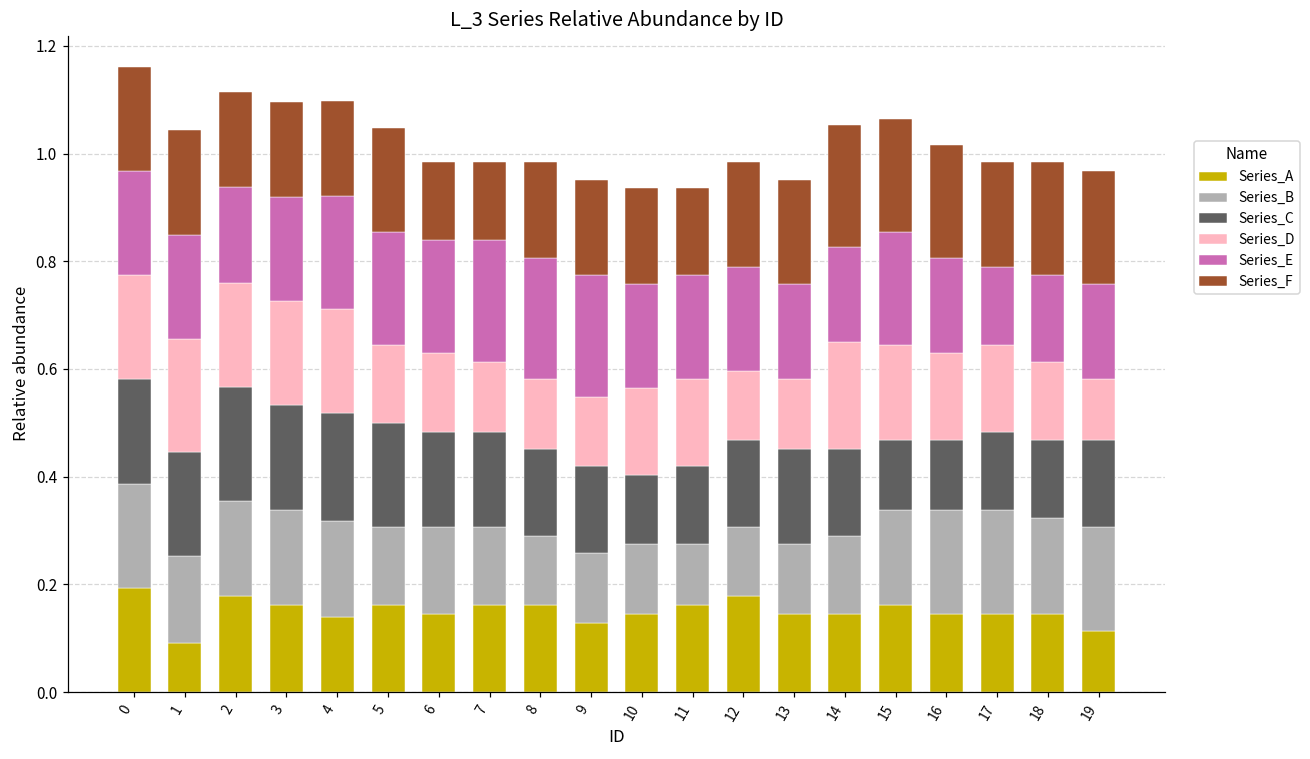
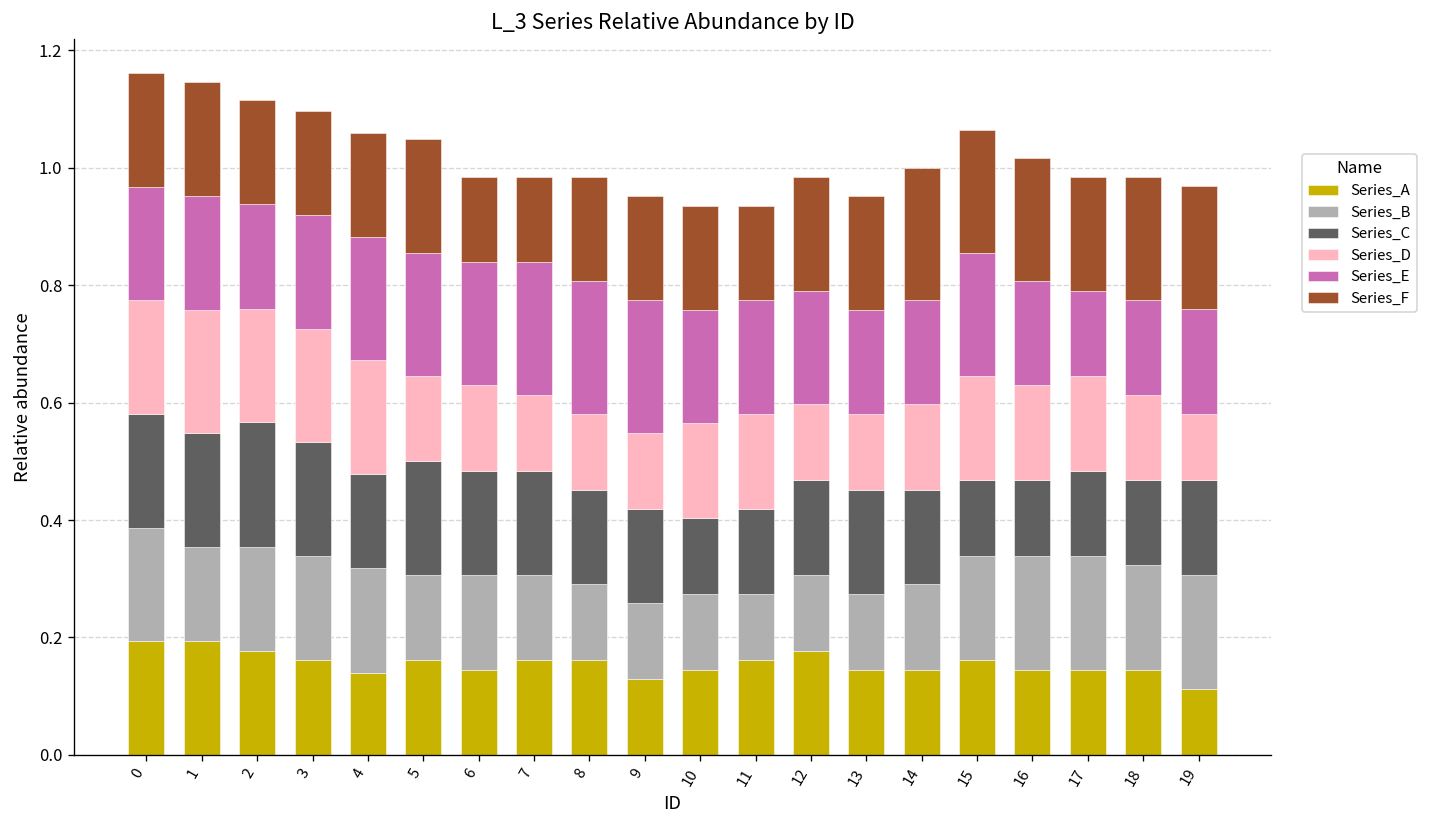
  {
    "Series_A": {
      "0": 0.19,
-     "1": 0.09,
+     "1": 0.19,
      "2": 0.18,
      "3": 0.16,
      "4": 0.14,
      "5": 0.16,
      "6": 0.15,
      "7": 0.16,
      "8": 0.16,
      "9": 0.13,
      "10": 0.15,
      "11": 0.16,
      "12": 0.18,
      "13": 0.15,
      "14": 0.15,
      "15": 0.16,
      "16": 0.15,
      "17": 0.15,
      "18": 0.15,
      "19": 0.11
    },
    "Series_B": {
      "0": 0.19,
      "1": 0.16,
      "2": 0.18,
      "3": 0.18,
      "4": 0.18,
      "5": 0.15,
      "6": 0.16,
      "7": 0.15,
      "8": 0.13,
      "9": 0.13,
      "10": 0.13,
      "11": 0.11,
      "12": 0.13,
      "13": 0.13,
      "14": 0.15,
      "15": 0.18,
      "16": 0.19,
      "17": 0.19,
      "18": 0.18,
      "19": 0.19
    },
    "Series_C": {
      "0": 0.19,
      "1": 0.19,
      "2": 0.21,
      "3": 0.19,
-     "4": 0.20,
+     "4": 0.16,
      "5": 0.19,
      "6": 0.18,
      "7": 0.18,
      "8": 0.16,
      "9": 0.16,
      "10": 0.13,
      "11": 0.15,
      "12": 0.16,
      "13": 0.18,
      "14": 0.16,
      "15": 0.13,
      "16": 0.13,
      "17": 0.15,
      "18": 0.15,
      "19": 0.16
    },
    "Series_D": {
      "0": 0.19,
      "1": 0.21,
      "2": 0.19,
      "3": 0.19,
      "4": 0.19,
      "5": 0.15,
      "6": 0.15,
      "7": 0.13,
      "8": 0.13,
      "9": 0.13,
      "10": 0.16,
      "11": 0.16,
      "12": 0.13,
      "13": 0.13,
-     "14": 0.20,
+     "14": 0.15,
      "15": 0.18,
      "16": 0.16,
      "17": 0.16,
      "18": 0.15,
      "19": 0.11
    },
    "Series_E": {
      "0": 0.19,
      "1": 0.19,
      "2": 0.18,
      "3": 0.19,
      "4": 0.21,
      "5": 0.21,
      "6": 0.21,
      "7": 0.23,
      "8": 0.23,
      "9": 0.23,
      "10": 0.19,
      "11": 0.19,
      "12": 0.19,
      "13": 0.18,
      "14": 0.18,
      "15": 0.21,
      "16": 0.18,
      "17": 0.15,
      "18": 0.16,
      "19": 0.18
    },
    "Series_F": {
      "0": 0.19,
      "1": 0.19,
      "2": 0.18,
      "3": 0.18,
      "4": 0.18,
      "5": 0.19,
      "6": 0.15,
      "7": 0.15,
      "8": 0.18,
      "9": 0.18,
      "10": 0.18,
      "11": 0.16,
      "12": 0.19,
      "13": 0.19,
      "14": 0.23,
      "15": 0.21,
      "16": 0.21,
      "17": 0.19,
      "18": 0.21,
      "19": 0.21
    }
  }
